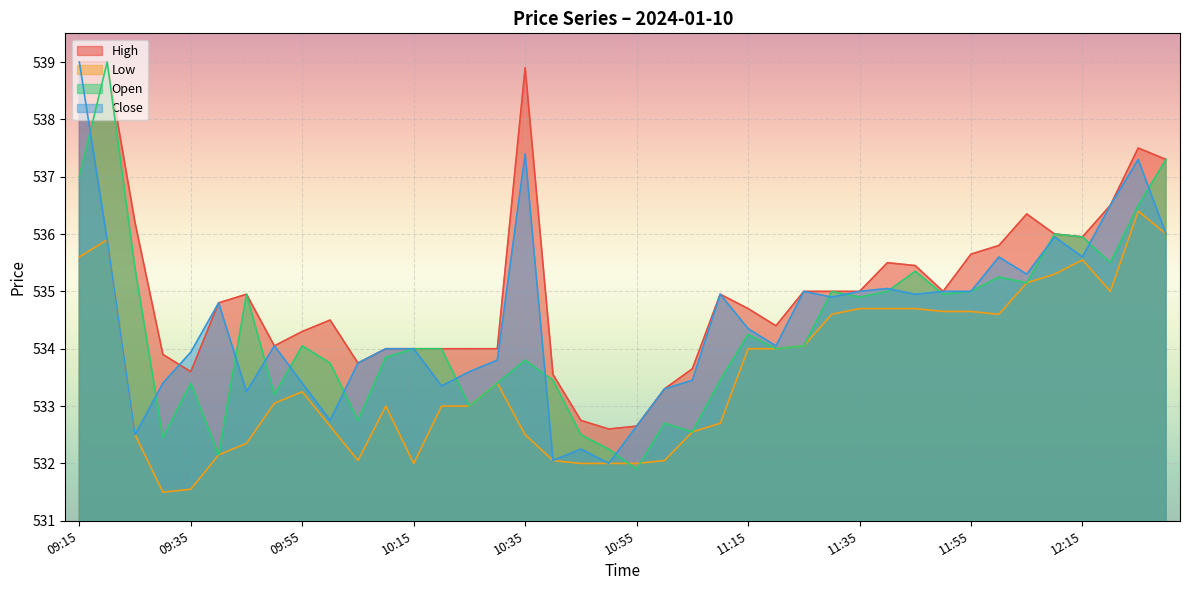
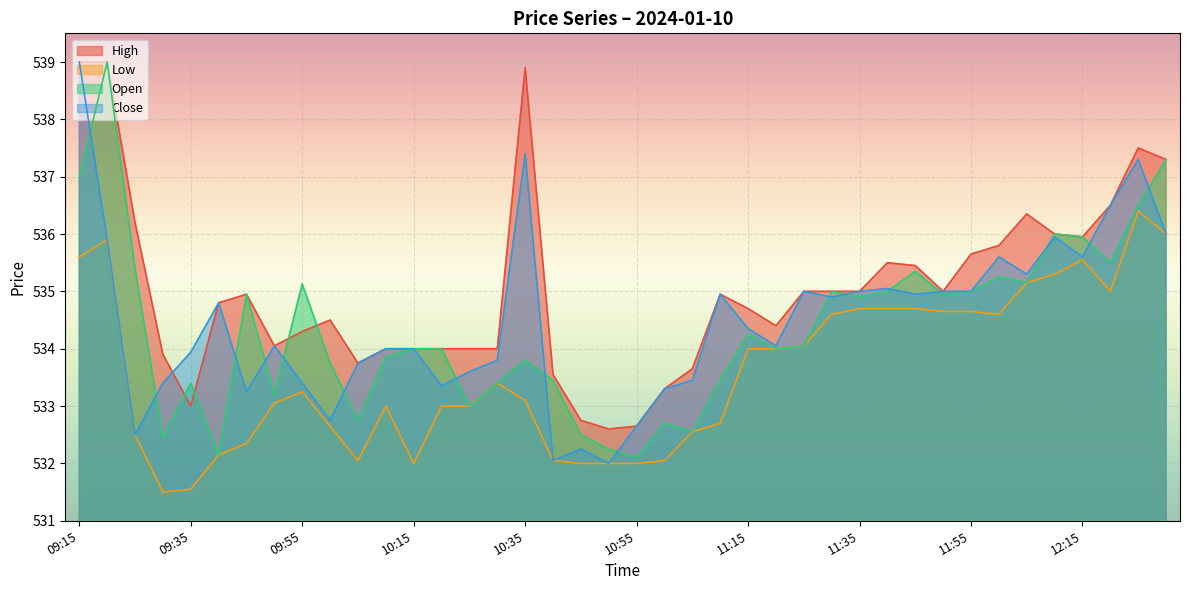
  {
    "High": {
-     "09:35": 533.6,
+     "09:35": 533.0,
      "09:55": 534.3,
      "10:35": 538.9,
      "11:15": 534.7,
      "11:55": 535.7
    },
    "Low": {
      "09:15": 535.6,
      "09:35": 531.6,
      "09:55": 533.3,
      "10:15": 532.0,
-     "10:35": 532.5,
+     "10:35": 533.1,
      "10:55": 532.0,
      "11:15": 534.0,
      "11:35": 534.7,
      "11:55": 534.7,
      "12:15": 535.6
    },
    "Open": {
      "09:15": 537.0,
      "09:35": 533.4,
-     "09:55": 534.1,
+     "09:55": 535.1,
      "10:35": 533.8,
-     "10:55": 531.9,
+     "10:55": 532.1,
      "11:15": 534.3,
      "11:35": 534.9
    },
    "Close": {
      "09:35": 533.9,
      "09:55": 533.4,
      "10:35": 537.4,
      "11:15": 534.4,
      "12:15": 535.6
    }
  }
